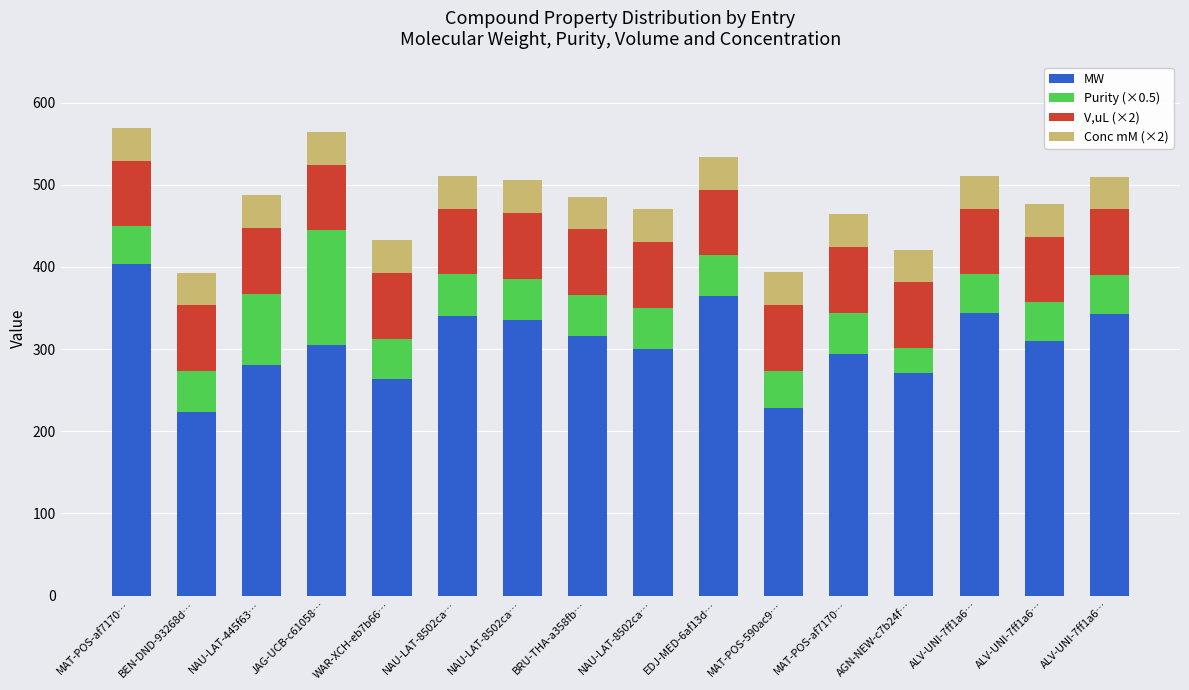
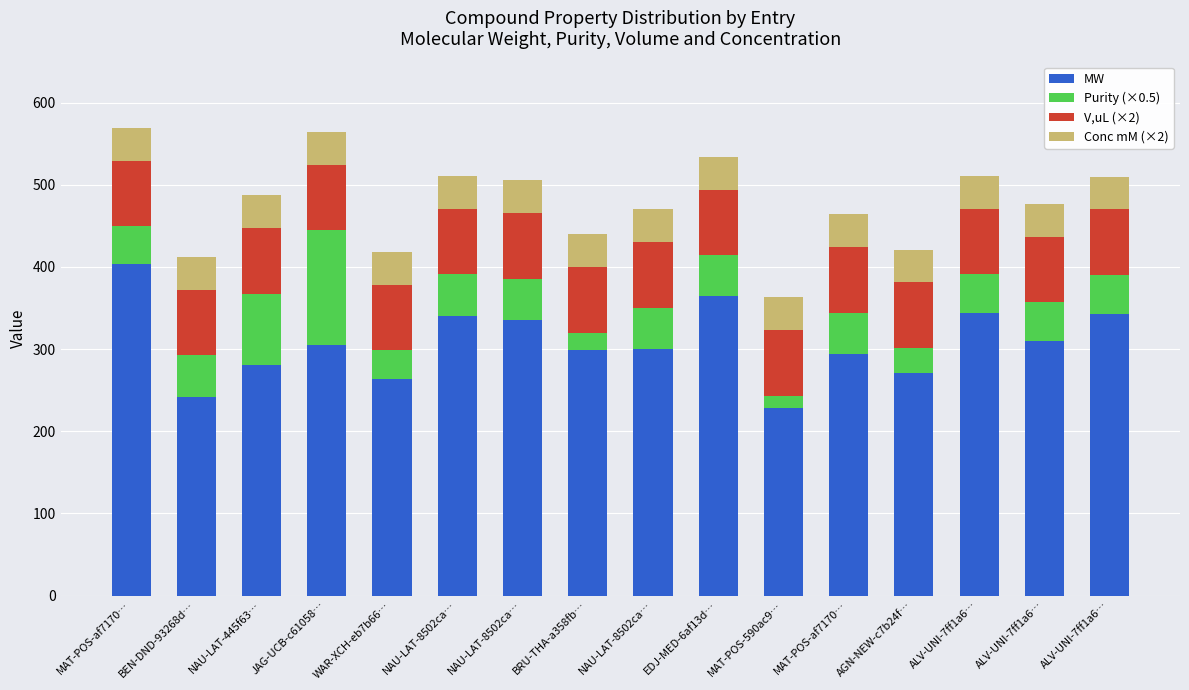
  {
    "MW": {
-     "BEN-DND-93268d…": 220,
+     "BEN-DND-93268d…": 240,
      "NAU-LAT-445f63…": 280,
      "JAG-UCB-c61058…": 300,
      "WAR-XCH-eb7b66…": 260,
-     "BRU-THA-a358fb…": 320,
+     "BRU-THA-a358fb…": 300,
      "EDJ-MED-6af13d…": 360,
      "MAT-POS-590ac9…": 230,
      "AGN-NEW-c7b24f…": 270
    },
    "Purity (×0.5)": {
      "BEN-DND-93268d…": 50,
      "NAU-LAT-445f63…": 90,
      "JAG-UCB-c61058…": 140,
-     "WAR-XCH-eb7b66…": 50,
-     "BRU-THA-a358fb…": 50,
+     "WAR-XCH-eb7b66…": 30,
+     "BRU-THA-a358fb…": 20,
      "EDJ-MED-6af13d…": 50,
-     "MAT-POS-590ac9…": 50,
+     "MAT-POS-590ac9…": 10,
      "AGN-NEW-c7b24f…": 30
    },
    "V,uL (×2)": {
      "BEN-DND-93268d…": 80,
      "NAU-LAT-445f63…": 80,
      "JAG-UCB-c61058…": 80,
      "WAR-XCH-eb7b66…": 80,
      "BRU-THA-a358fb…": 80,
      "EDJ-MED-6af13d…": 80,
      "MAT-POS-590ac9…": 80,
      "AGN-NEW-c7b24f…": 80
    },
    "Conc mM (×2)": {
      "BEN-DND-93268d…": 40,
      "NAU-LAT-445f63…": 40,
      "JAG-UCB-c61058…": 40,
      "WAR-XCH-eb7b66…": 40,
      "BRU-THA-a358fb…": 40,
      "EDJ-MED-6af13d…": 40,
      "MAT-POS-590ac9…": 40,
      "AGN-NEW-c7b24f…": 40
    }
  }
